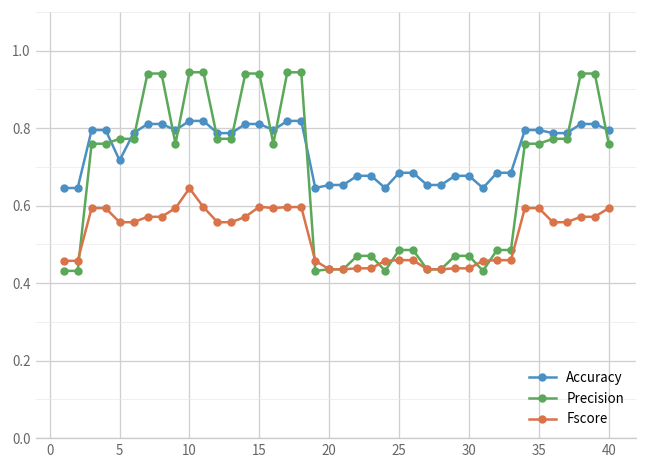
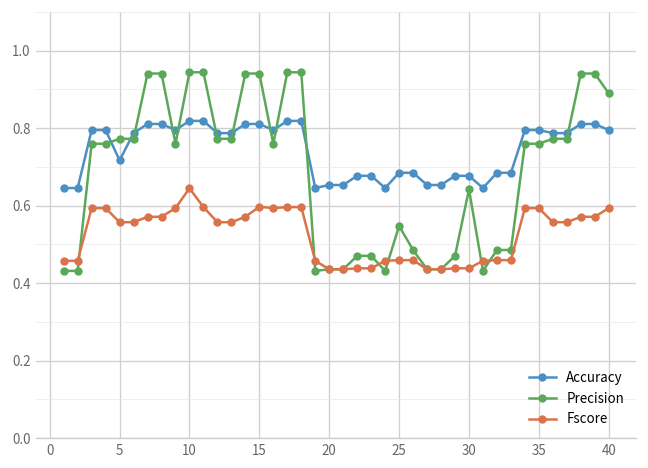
  {
    "Accuracy": {
      "5": 0.72,
      "10": 0.82,
      "15": 0.81,
      "20": 0.65,
      "25": 0.69,
      "30": 0.68,
      "35": 0.80,
      "40": 0.80
    },
    "Precision": {
      "5": 0.77,
      "10": 0.94,
      "15": 0.94,
-     "25": 0.49,
-     "30": 0.47,
+     "25": 0.55,
+     "30": 0.64,
      "35": 0.76,
-     "40": 0.76
+     "40": 0.89
    },
    "Fscore": {
      "5": 0.56,
      "10": 0.65,
      "15": 0.60,
      "25": 0.46,
      "30": 0.44,
      "35": 0.59,
      "40": 0.59
    }
  }
